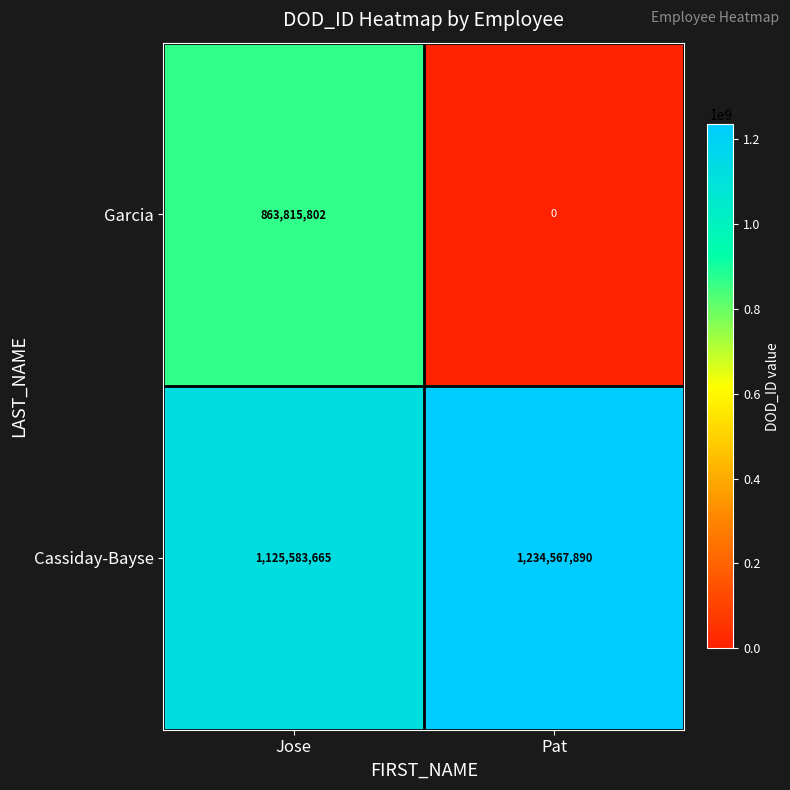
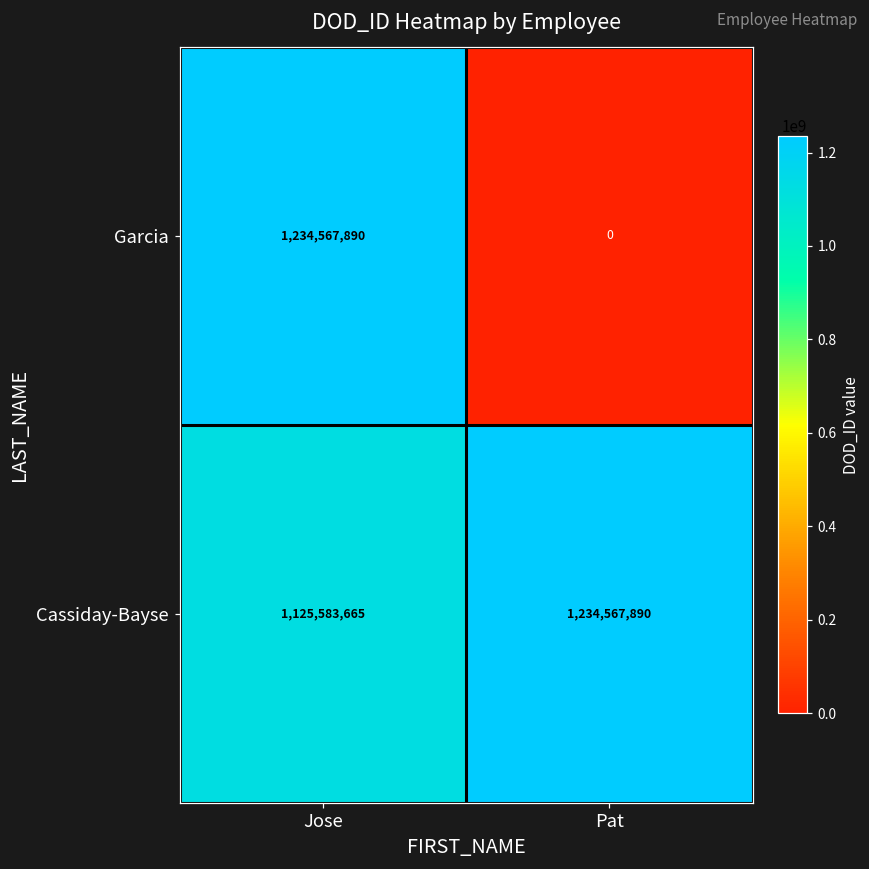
  {
    "Garcia": {
-     "Jose": "863,815,802",
+     "Jose": "1,234,567,890",
      "Pat": "0"
    },
    "Cassiday-Bayse": {
      "Jose": "1,125,583,665",
      "Pat": "1,234,567,890"
    }
  }
